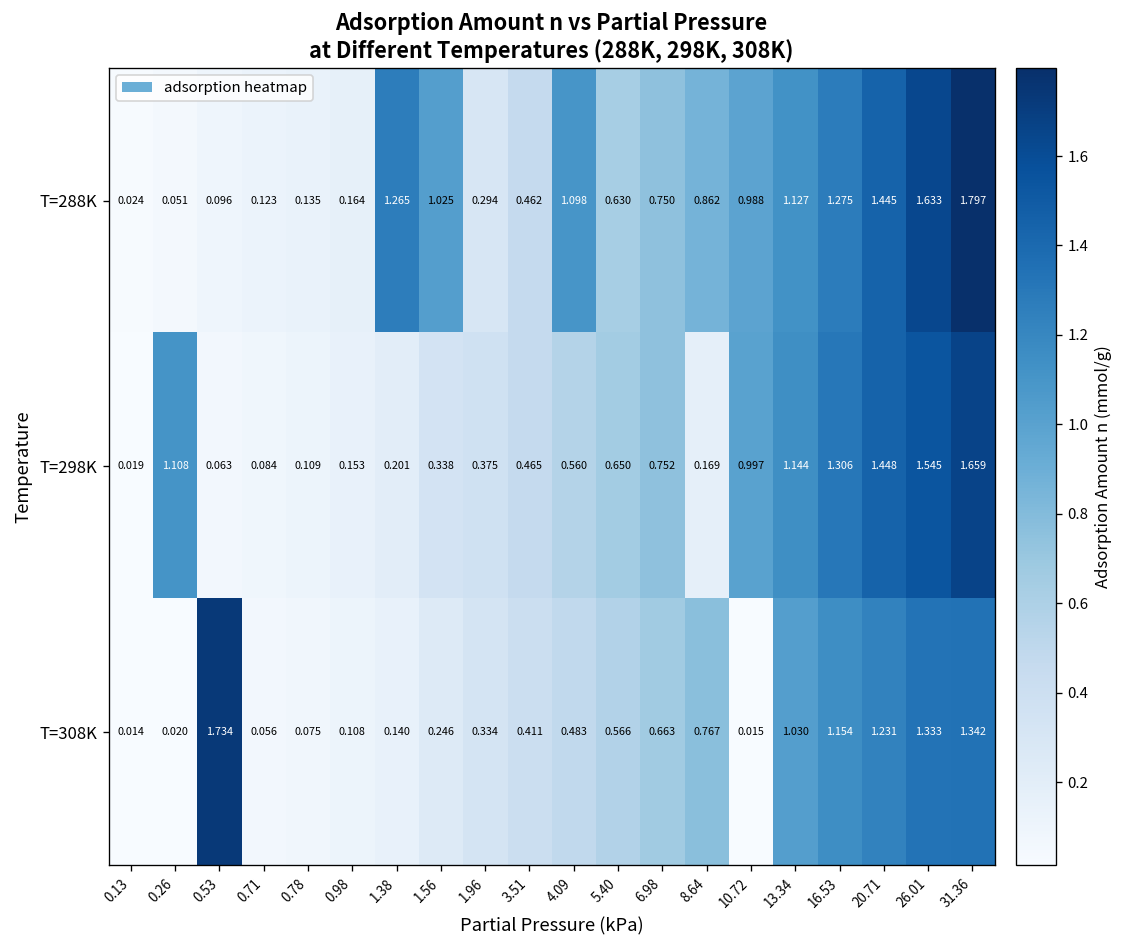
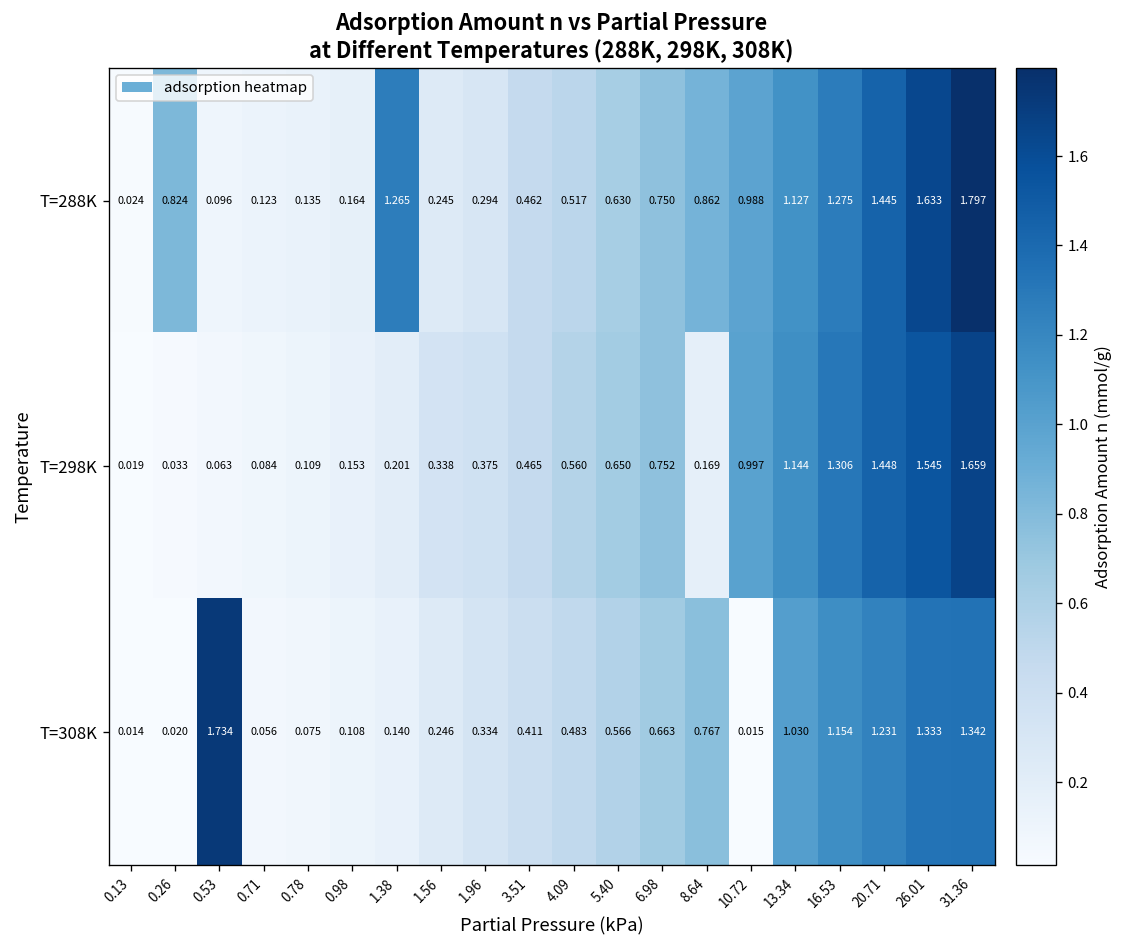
  {
    "T=288K": {
      "0.13": 0.024,
-     "0.26": 0.051,
+     "0.26": 0.824,
      "0.53": 0.096,
      "0.71": 0.123,
      "0.78": 0.135,
      "0.98": 0.164,
      "1.38": 1.265,
-     "1.56": 1.025,
+     "1.56": 0.245,
      "1.96": 0.294,
      "3.51": 0.462,
-     "4.09": 1.098,
+     "4.09": 0.517,
      "5.40": 0.630,
      "6.98": 0.750,
      "8.64": 0.862,
      "10.72": 0.988,
      "13.34": 1.127,
      "16.53": 1.275,
      "20.71": 1.445,
      "26.01": 1.633,
      "31.36": 1.797
    },
    "T=298K": {
      "0.13": 0.019,
-     "0.26": 1.108,
+     "0.26": 0.033,
      "0.53": 0.063,
      "0.71": 0.084,
      "0.78": 0.109,
      "0.98": 0.153,
      "1.38": 0.201,
      "1.56": 0.338,
      "1.96": 0.375,
      "3.51": 0.465,
      "4.09": 0.560,
      "5.40": 0.650,
      "6.98": 0.752,
      "8.64": 0.169,
      "10.72": 0.997,
      "13.34": 1.144,
      "16.53": 1.306,
      "20.71": 1.448,
      "26.01": 1.545,
      "31.36": 1.659
    },
    "T=308K": {
      "0.13": 0.014,
      "0.26": 0.020,
      "0.53": 1.734,
      "0.71": 0.056,
      "0.78": 0.075,
      "0.98": 0.108,
      "1.38": 0.140,
      "1.56": 0.246,
      "1.96": 0.334,
      "3.51": 0.411,
      "4.09": 0.483,
      "5.40": 0.566,
      "6.98": 0.663,
      "8.64": 0.767,
      "10.72": 0.015,
      "13.34": 1.030,
      "16.53": 1.154,
      "20.71": 1.231,
      "26.01": 1.333,
      "31.36": 1.342
    }
  }
